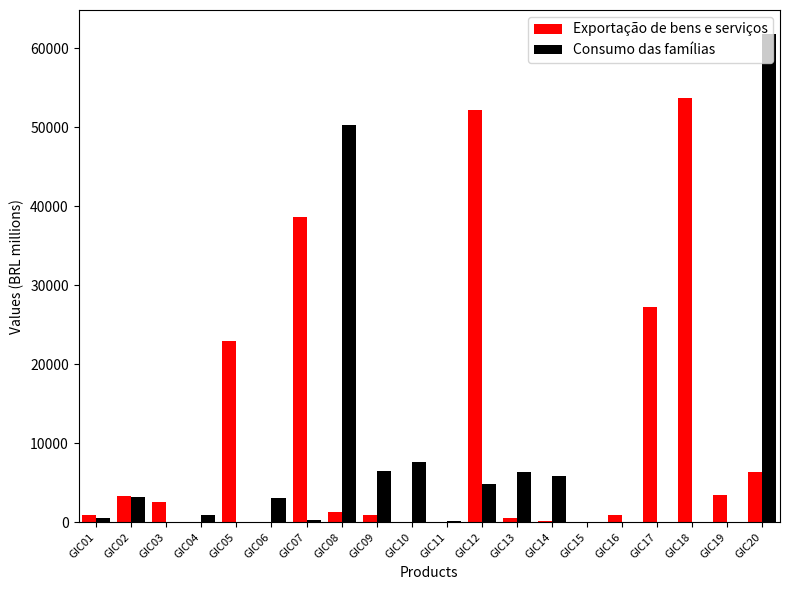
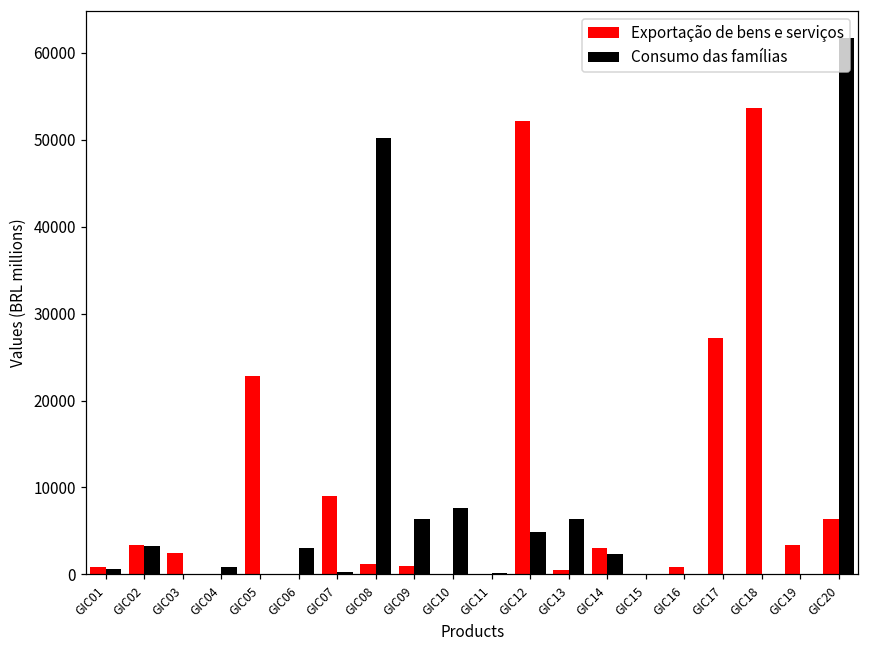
  {
    "Exportação de bens e serviços": {
      "GIC01": 1000,
      "GIC02": 3000,
      "GIC03": 3000,
      "GIC04": 0,
      "GIC05": 23000,
-     "GIC07": 39000,
+     "GIC07": 9000,
      "GIC08": 1000,
      "GIC09": 1000,
      "GIC10": 0,
      "GIC12": 52000,
      "GIC13": 1000,
-     "GIC14": 0,
+     "GIC14": 3000,
      "GIC16": 1000,
      "GIC17": 27000,
      "GIC18": 54000,
      "GIC19": 3000,
      "GIC20": 6000
    },
    "Consumo das famílias": {
      "GIC01": 1000,
      "GIC02": 3000,
      "GIC04": 1000,
      "GIC06": 3000,
      "GIC08": 50000,
      "GIC09": 6000,
      "GIC10": 8000,
      "GIC12": 5000,
      "GIC13": 6000,
-     "GIC14": 6000,
+     "GIC14": 2000,
      "GIC15": 0,
      "GIC16": 0,
      "GIC17": 0,
      "GIC18": 0,
      "GIC19": 0
    }
  }
